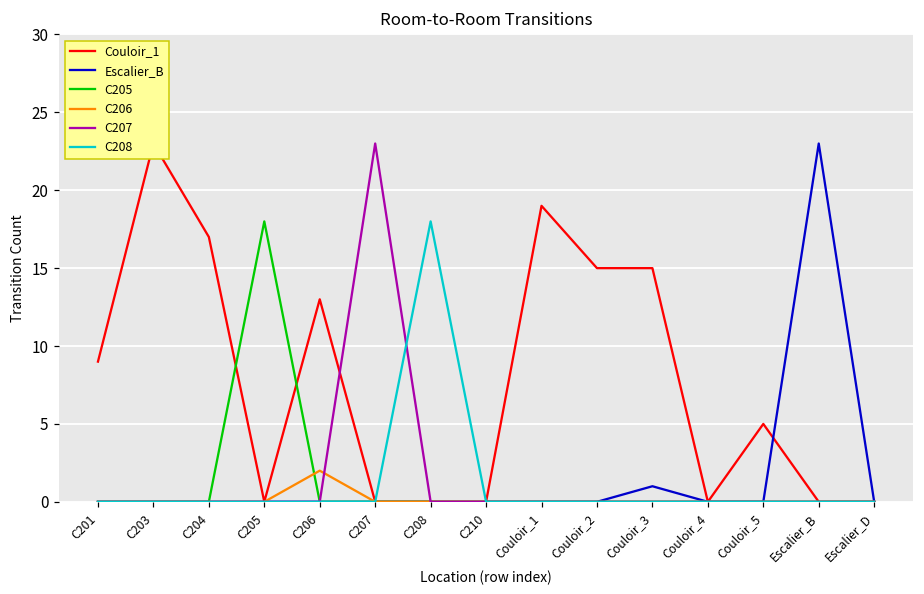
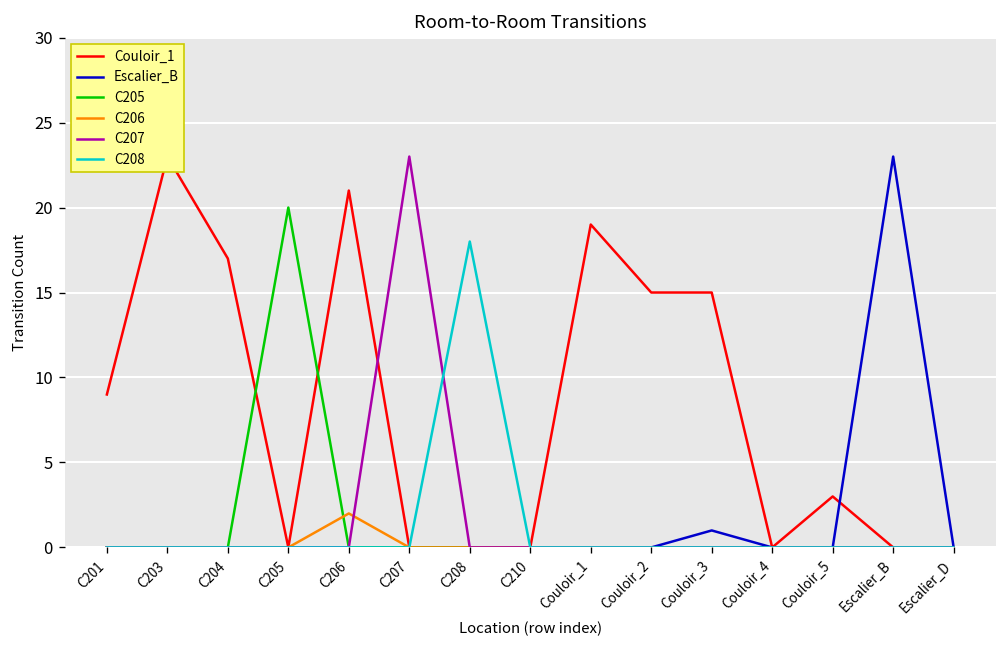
  {
    "Couloir_1": {
      "C201": 9,
      "C204": 17,
-     "C206": 13,
+     "C206": 21,
      "Couloir_1": 19,
      "Couloir_2": 15,
      "Couloir_3": 15,
-     "Couloir_5": 5
+     "Couloir_5": 3
    },
    "Escalier_B": {
      "Couloir_3": 1,
      "Escalier_B": 23
    },
    "C205": {
-     "C205": 18
+     "C205": 20
    },
    "C206": {
      "C206": 2
    },
    "C207": {
      "C207": 23
    },
    "C208": {
      "C208": 18
    }
  }
